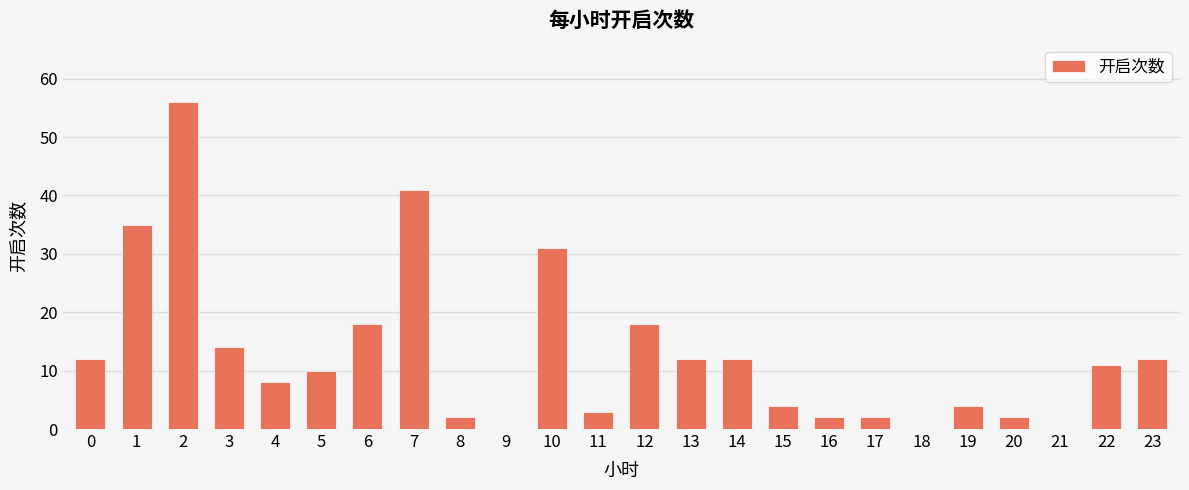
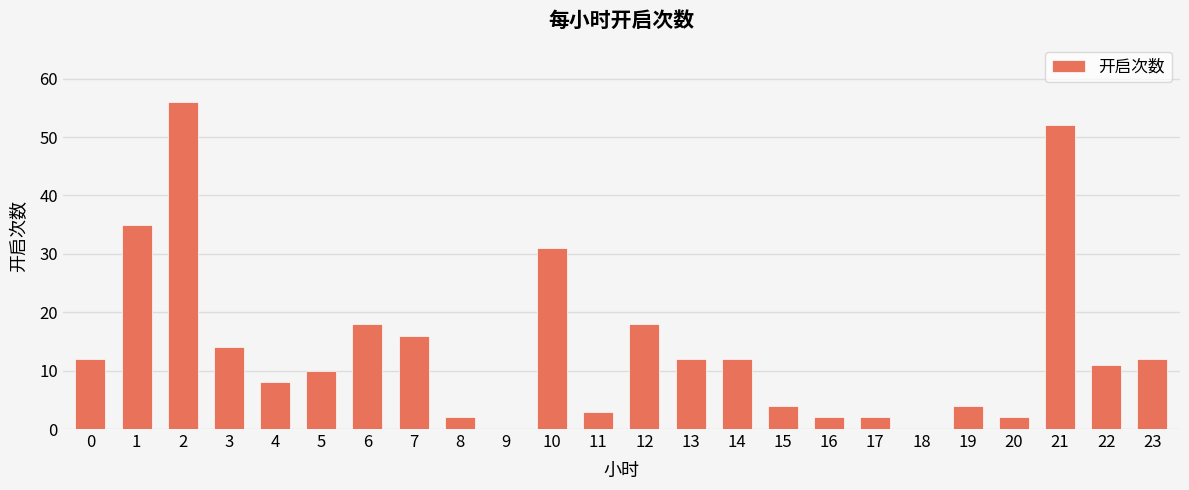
  {
    "0": 12,
    "1": 35,
    "2": 56,
    "3": 14,
    "4": 8,
    "5": 10,
    "6": 18,
-   "7": 41,
+   "7": 16,
    "8": 2,
    "9": 0,
    "10": 31,
    "11": 3,
    "12": 18,
    "13": 12,
    "14": 12,
    "15": 4,
    "16": 2,
    "17": 2,
    "18": 0,
    "19": 4,
    "20": 2,
-   "21": 0,
+   "21": 52,
    "22": 11,
    "23": 12
  }
